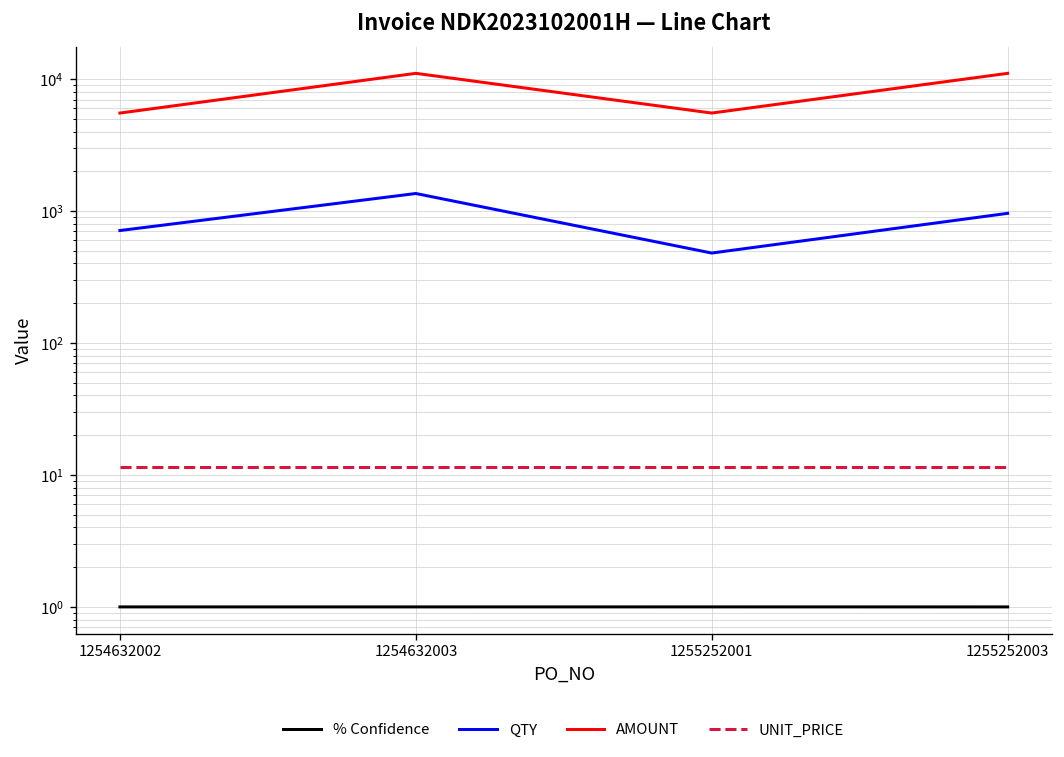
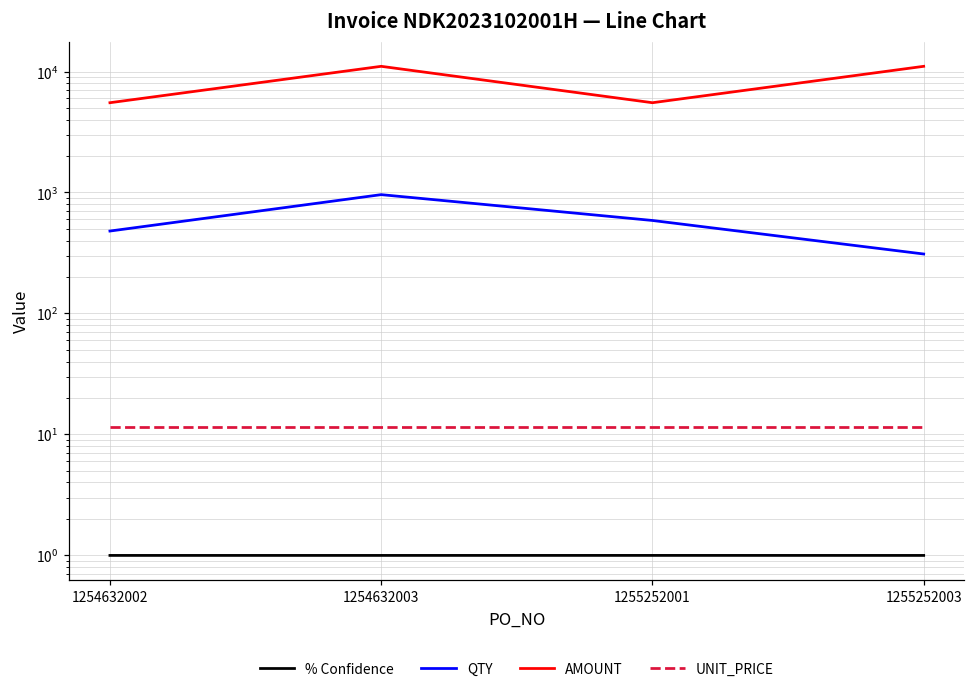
  {
    "% Confidence": {
      "1254632002": 1,
      "1254632003": 1,
      "1255252001": 1,
      "1255252003": 1
    },
    "QTY": {
-     "1254632002": 700,
-     "1254632003": 1400,
-     "1255252001": 500,
-     "1255252003": 1000
+     "1254632002": 500,
+     "1254632003": 1000,
+     "1255252001": 600,
+     "1255252003": 310
    },
    "AMOUNT": {
      "1254632002": 6000,
      "1254632003": 11000,
      "1255252001": 6000,
      "1255252003": 11000
    },
    "UNIT_PRICE": {
      "1254632002": 12,
      "1254632003": 12,
      "1255252001": 12,
      "1255252003": 12
    }
  }
